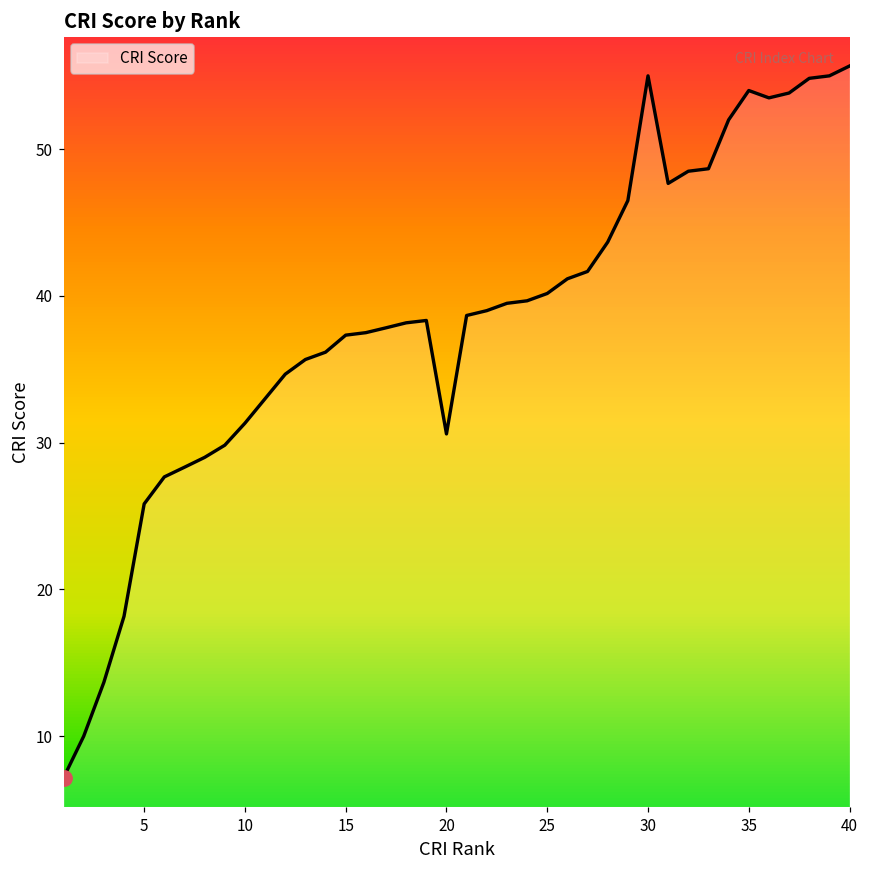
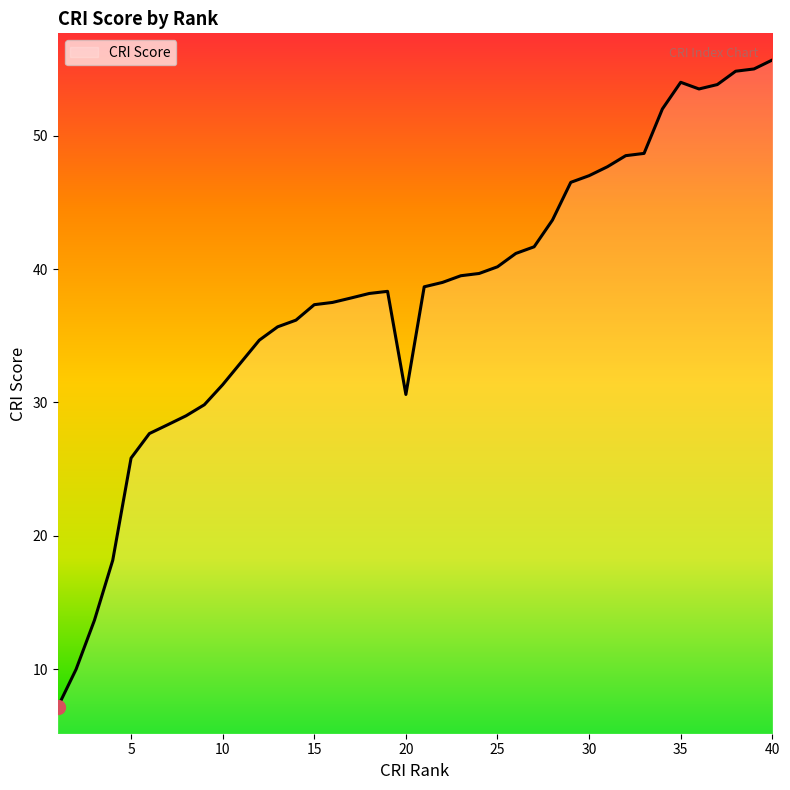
  {
    "CRI Score": {
      "5": 26,
      "10": 31.3,
      "15": 37.3,
      "20": 30.6,
      "25": 40,
-     "30": 55,
+     "30": 47,
      "35": 54,
      "40": 55.7
    }
  }
